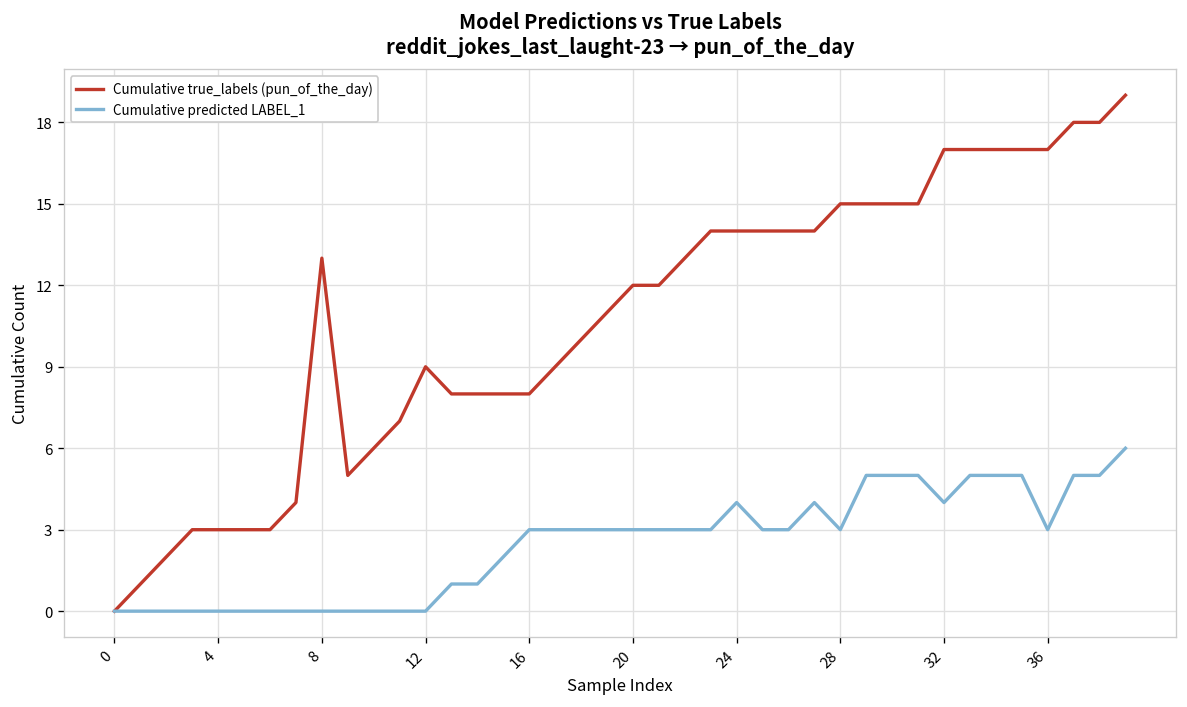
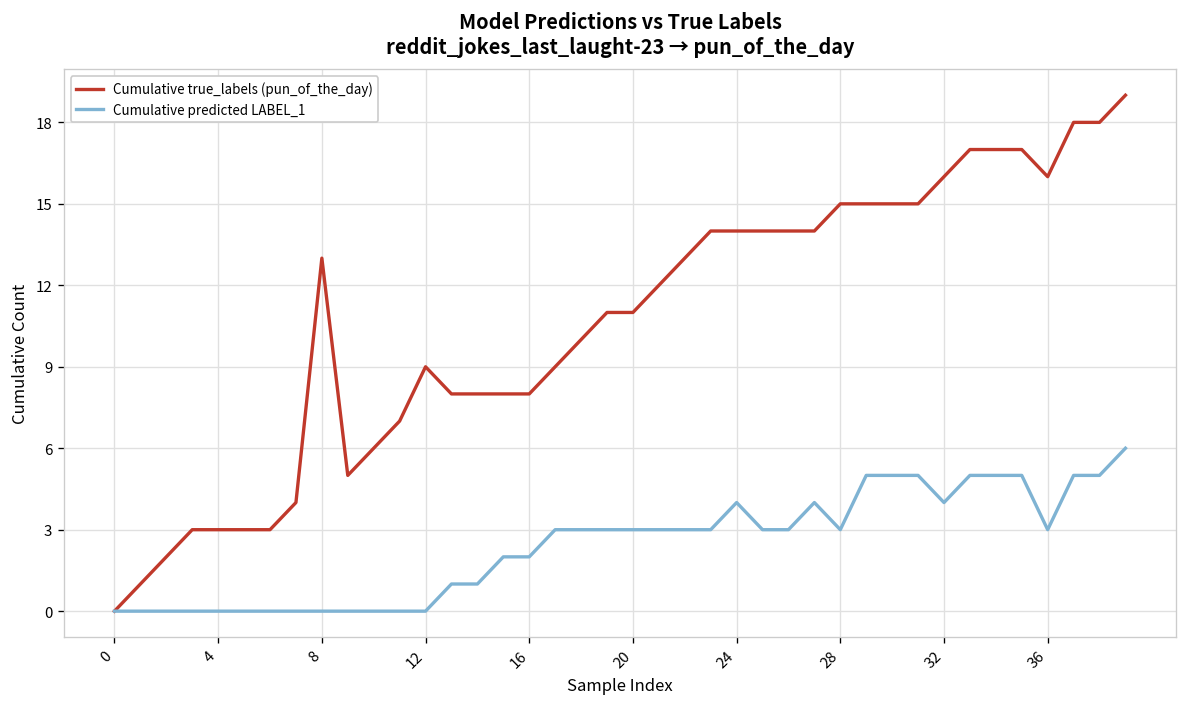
  {
    "Cumulative true_labels (pun_of_the_day)": {
      "4": 3,
      "8": 13,
      "12": 9,
      "16": 8,
-     "20": 12,
+     "20": 11,
      "24": 14,
      "28": 15,
-     "32": 17,
-     "36": 17
+     "32": 16,
+     "36": 16
    },
    "Cumulative predicted LABEL_1": {
      "4": 0,
      "8": 0,
      "12": 0,
-     "16": 3,
+     "16": 2,
      "20": 3,
      "24": 4,
      "28": 3,
      "32": 4,
      "36": 3
    }
  }
